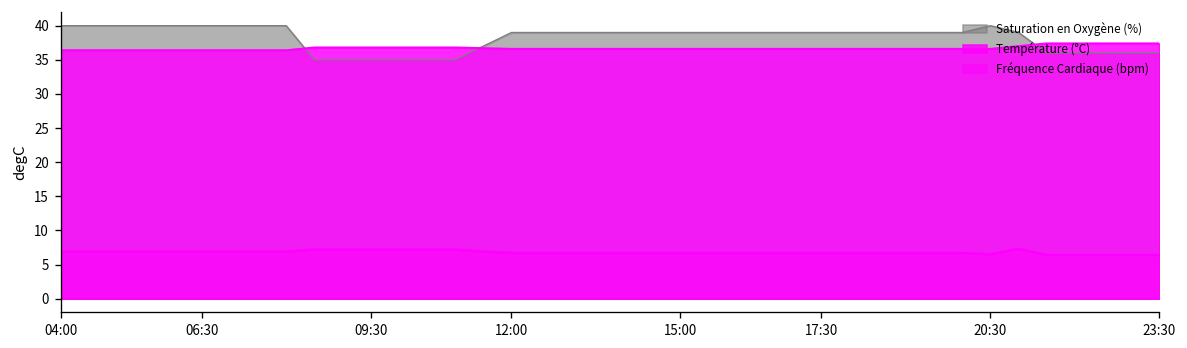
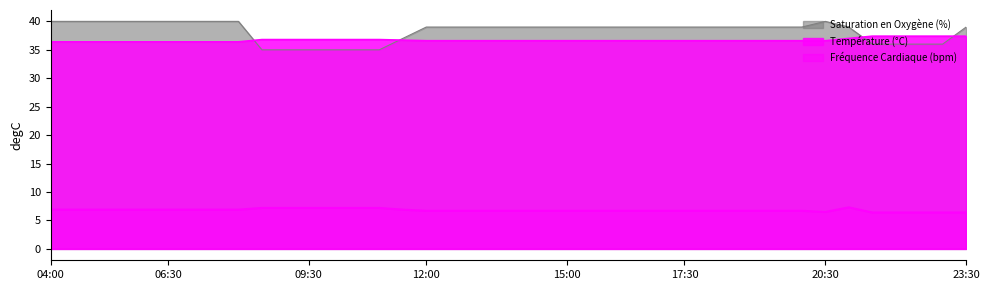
  {
    "Saturation en Oxygène (%)": {
      "04:00": 40,
      "06:30": 40,
      "09:30": 35,
      "12:00": 39,
      "15:00": 39,
      "17:30": 39,
      "20:30": 40,
-     "23:30": 36
+     "23:30": 39
    }
  }
